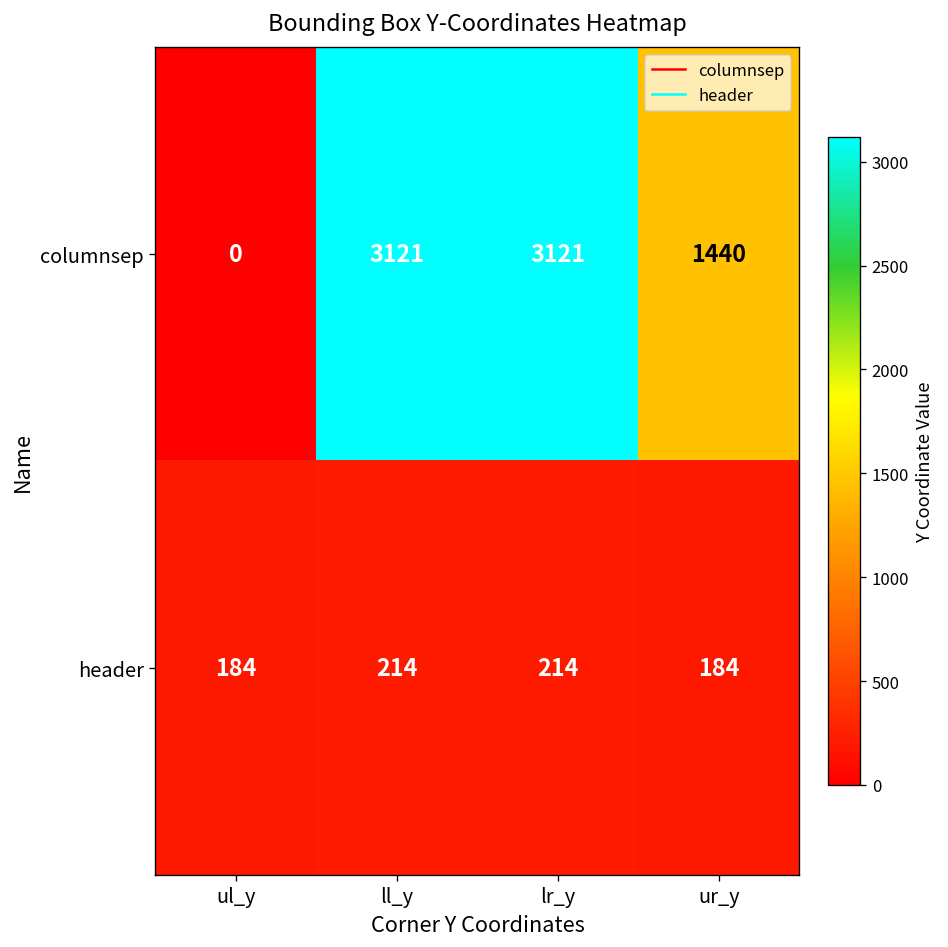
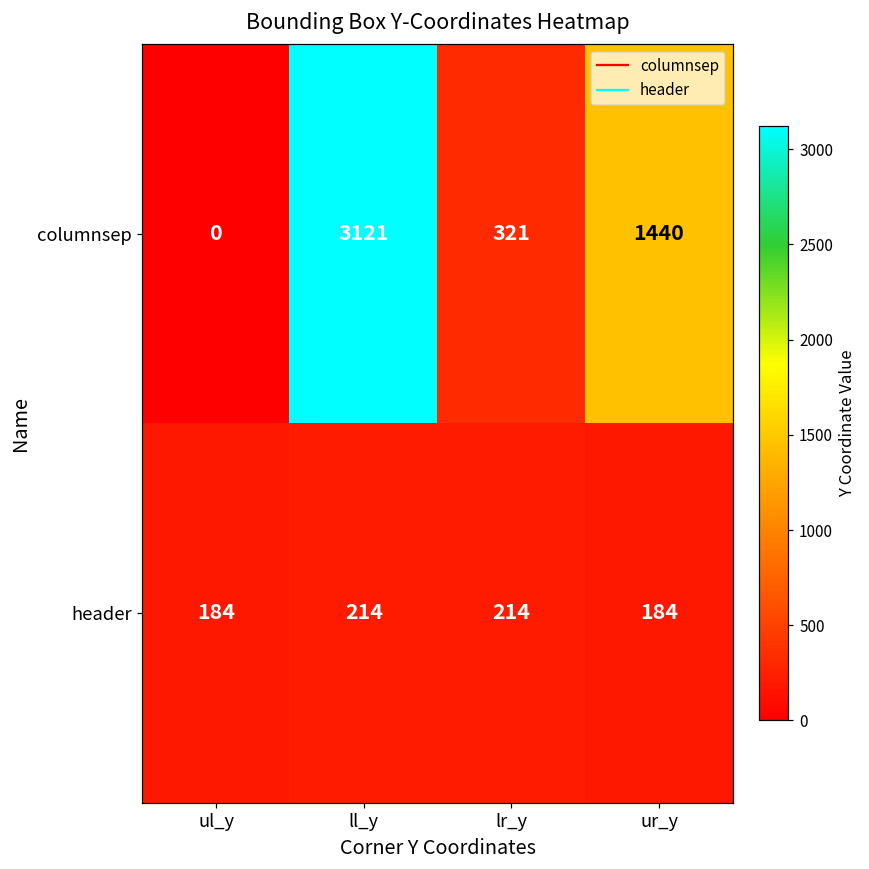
  {
    "columnsep": {
      "ul_y": 0,
      "ll_y": 3121,
-     "lr_y": 3121,
+     "lr_y": 321,
      "ur_y": 1440
    },
    "header": {
      "ul_y": 184,
      "ll_y": 214,
      "lr_y": 214,
      "ur_y": 184
    }
  }
